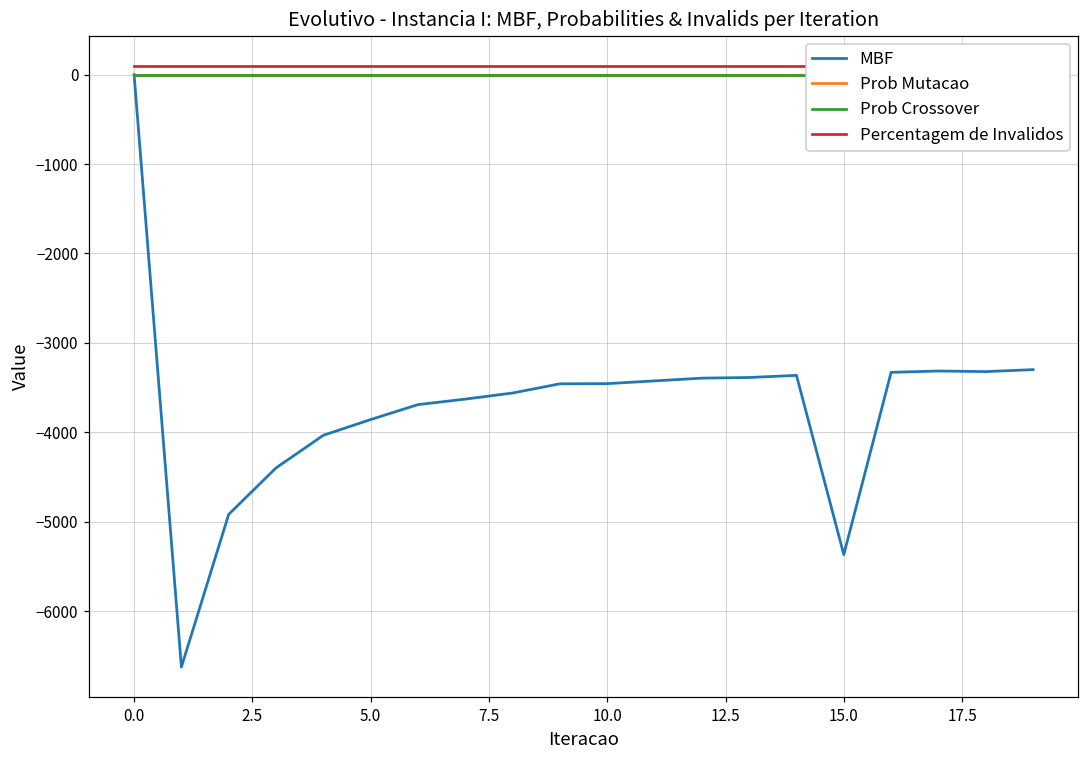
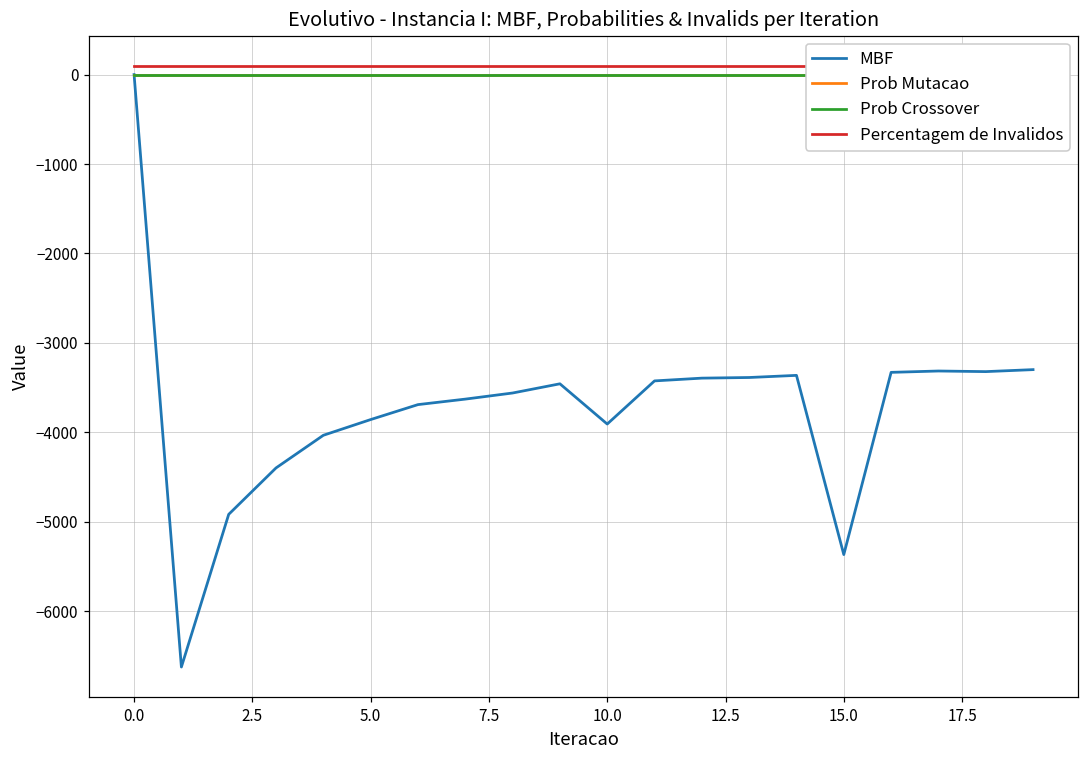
  {
    "MBF": {
      "5.0": -3900,
-     "10.0": -3500,
+     "10.0": -3900,
      "15.0": -5400
    },
    "Prob Crossover": {
      "5.0": 0,
      "10.0": 0
    },
    "Percentagem de Invalidos": {
      "0.0": 100,
      "5.0": 100,
      "10.0": 100
    }
  }
